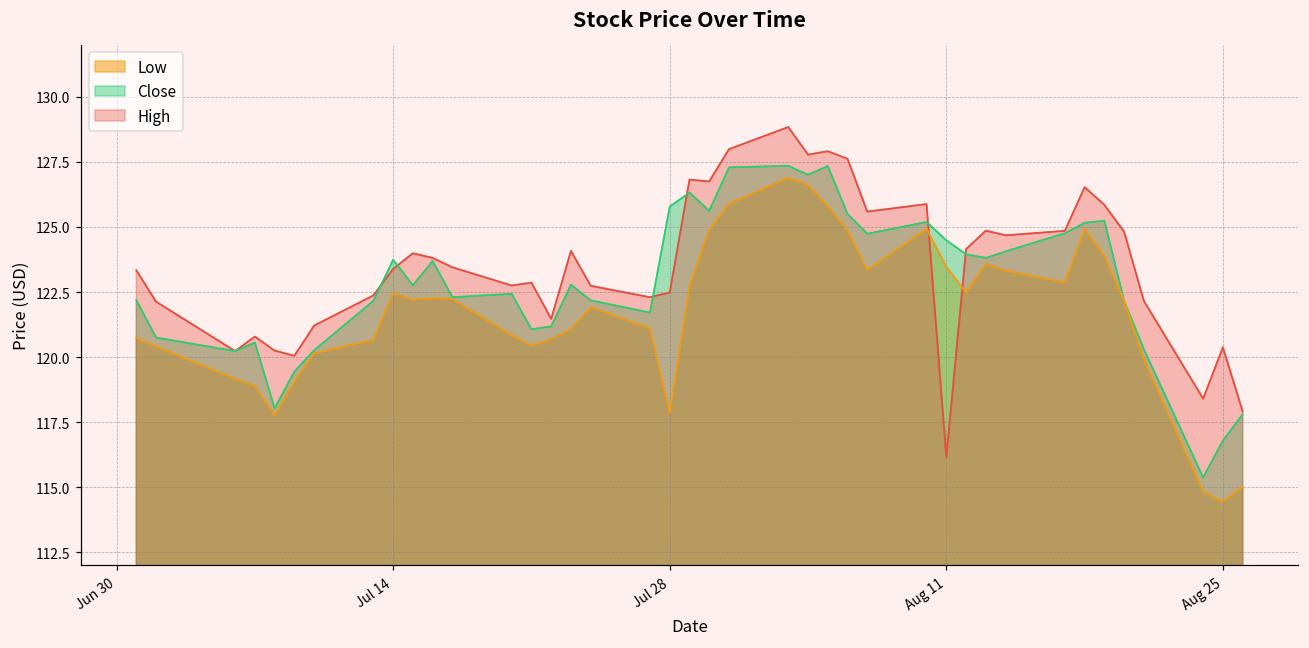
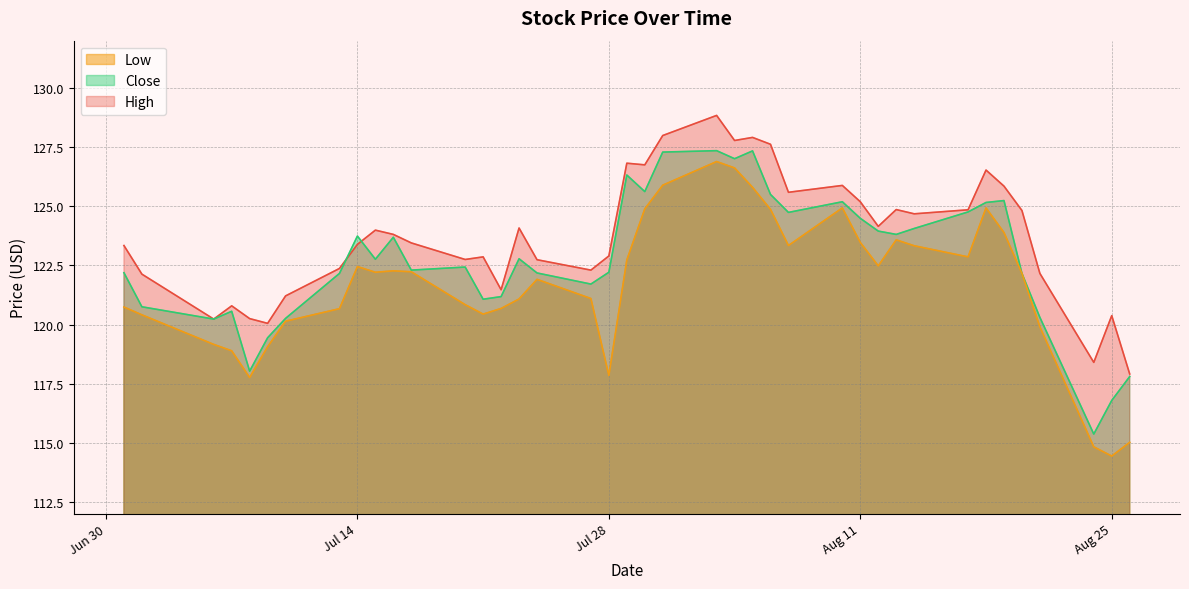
  {
    "Low": {
      "Jul 14": 122.5,
      "Jul 28": 117.8,
      "Aug 11": 123.5,
      "Aug 25": 114.4
    },
    "Close": {
      "Jul 14": 123.7,
-     "Jul 28": 125.8,
+     "Jul 28": 122.2,
      "Aug 11": 124.5,
      "Aug 25": 116.8
    },
    "High": {
      "Jul 14": 123.4,
-     "Jul 28": 122.5,
-     "Aug 11": 116.2,
+     "Jul 28": 122.9,
+     "Aug 11": 125.2,
      "Aug 25": 120.4
    }
  }
